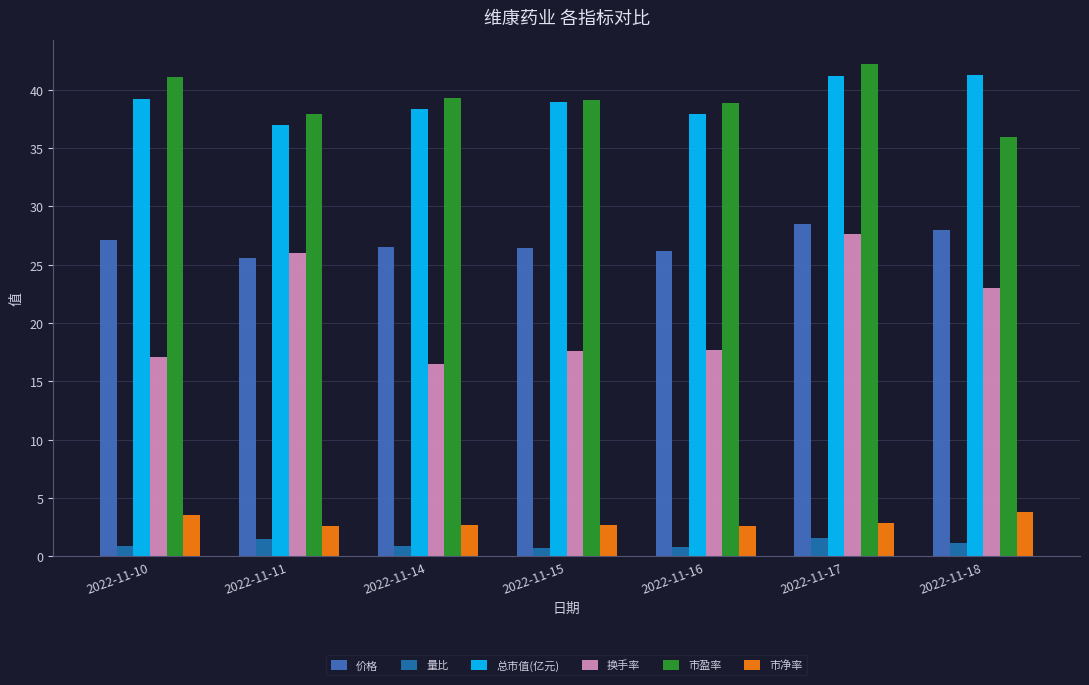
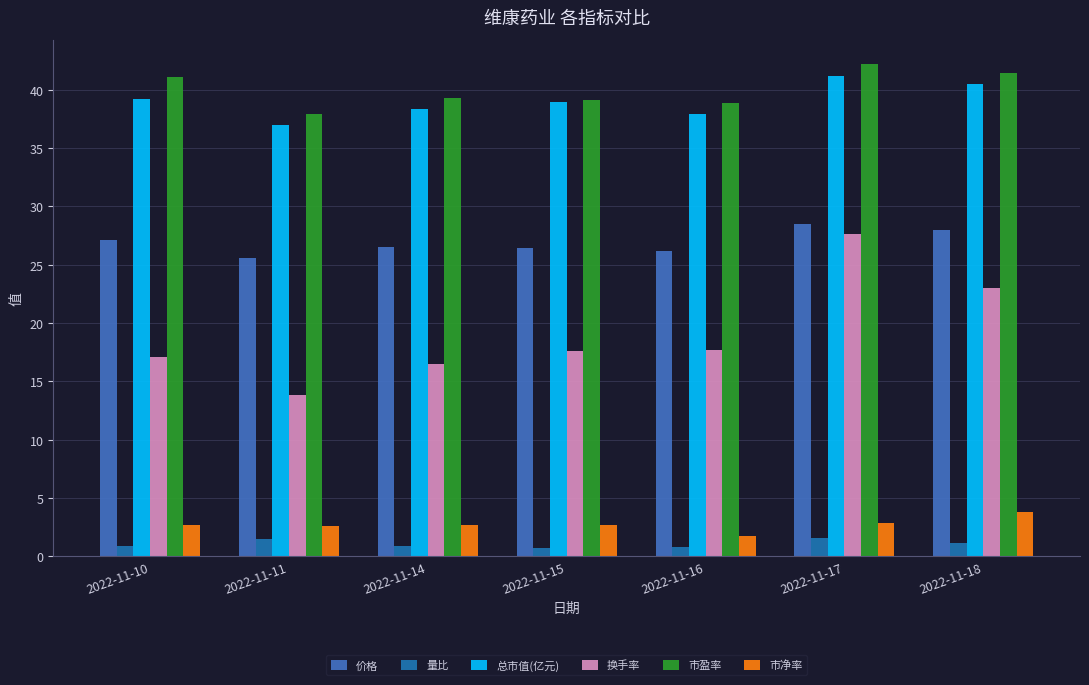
  {
    "总市值(亿元)": {
      "2022-11-10": 39.2,
      "2022-11-11": 37.0,
      "2022-11-14": 38.3,
      "2022-11-15": 39.0,
      "2022-11-16": 37.9,
      "2022-11-17": 41.2,
-     "2022-11-18": 41.2
+     "2022-11-18": 40.5
    },
    "换手率": {
      "2022-11-10": 17.0,
-     "2022-11-11": 26.0,
+     "2022-11-11": 13.9,
      "2022-11-14": 16.5,
      "2022-11-15": 17.6,
      "2022-11-16": 17.7,
      "2022-11-17": 27.7,
      "2022-11-18": 23.0
    },
    "市盈率": {
      "2022-11-10": 41.1,
      "2022-11-11": 37.9,
      "2022-11-14": 39.2,
      "2022-11-15": 39.1,
      "2022-11-16": 38.8,
      "2022-11-17": 42.2,
-     "2022-11-18": 35.9
+     "2022-11-18": 41.4
    },
    "市净率": {
-     "2022-11-10": 3.5,
+     "2022-11-10": 2.7,
      "2022-11-11": 2.6,
      "2022-11-14": 2.7,
      "2022-11-15": 2.6,
-     "2022-11-16": 2.6,
+     "2022-11-16": 1.7,
      "2022-11-17": 2.9,
      "2022-11-18": 3.8
    }
  }
